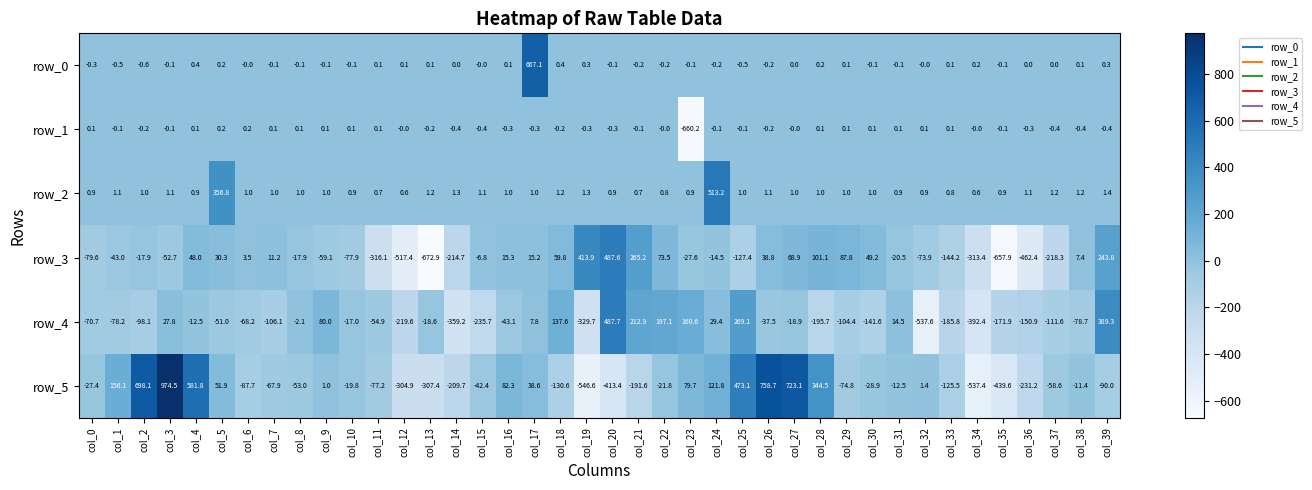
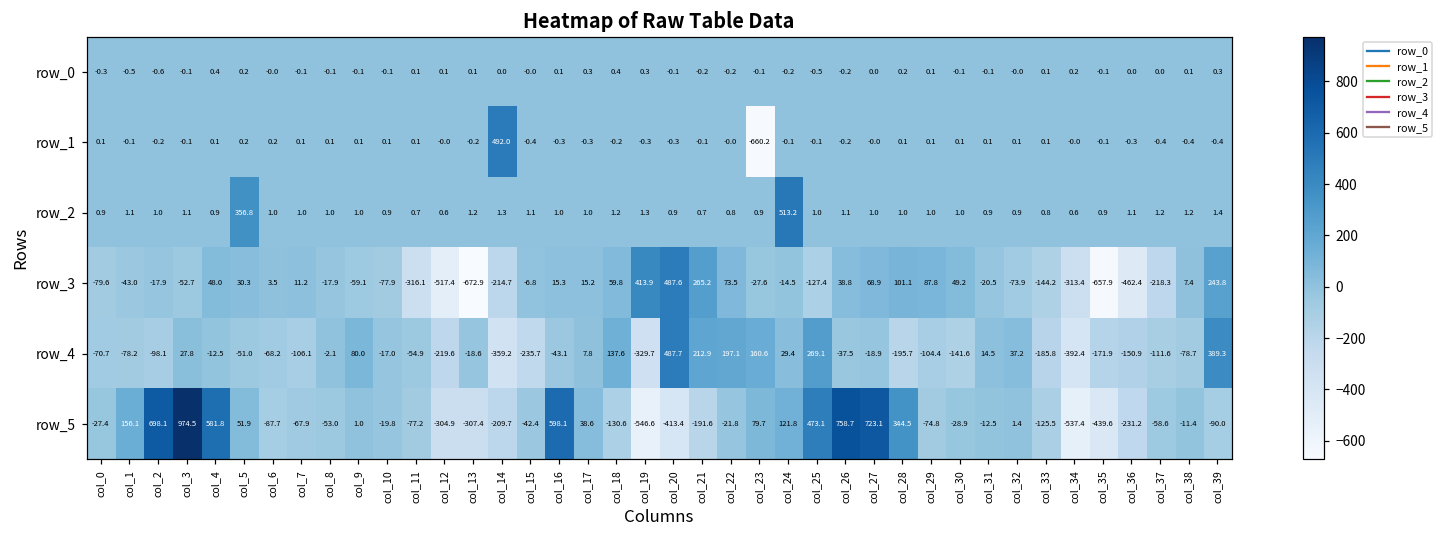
  {
    "row_0": {
      "col_0": -0.3,
      "col_1": -0.5,
      "col_2": -0.6,
      "col_3": -0.1,
      "col_4": 0.4,
      "col_5": 0.2,
      "col_6": -0.0,
      "col_7": -0.1,
      "col_8": -0.1,
      "col_9": -0.1,
      "col_10": -0.1,
      "col_11": 0.1,
      "col_12": 0.1,
      "col_13": 0.1,
      "col_14": 0.0,
      "col_15": -0.0,
      "col_16": 0.1,
-     "col_17": 667.1,
+     "col_17": 0.3,
      "col_18": 0.4,
      "col_19": 0.3,
      "col_20": -0.1,
      "col_21": -0.2,
      "col_22": -0.2,
      "col_23": -0.1,
      "col_24": -0.2,
      "col_25": -0.5,
      "col_26": -0.2,
      "col_27": 0.0,
      "col_28": 0.2,
      "col_29": 0.1,
      "col_30": -0.1,
      "col_31": -0.1,
      "col_32": -0.0,
      "col_33": 0.1,
      "col_34": 0.2,
      "col_35": -0.1,
      "col_36": 0.0,
      "col_37": 0.0,
      "col_38": 0.1,
      "col_39": 0.3
    },
    "row_1": {
      "col_0": 0.1,
      "col_1": -0.1,
      "col_2": -0.2,
      "col_3": -0.1,
      "col_4": 0.1,
      "col_5": 0.2,
      "col_6": 0.2,
      "col_7": 0.1,
      "col_8": 0.1,
      "col_9": 0.1,
      "col_10": 0.1,
      "col_11": 0.1,
      "col_12": -0.0,
      "col_13": -0.2,
-     "col_14": -0.4,
+     "col_14": 492.0,
      "col_15": -0.4,
      "col_16": -0.3,
      "col_17": -0.3,
      "col_18": -0.2,
      "col_19": -0.3,
      "col_20": -0.3,
      "col_21": -0.1,
      "col_22": -0.0,
      "col_23": -660.2,
      "col_24": -0.1,
      "col_25": -0.1,
      "col_26": -0.2,
      "col_27": -0.0,
      "col_28": 0.1,
      "col_29": 0.1,
      "col_30": 0.1,
      "col_31": 0.1,
      "col_32": 0.1,
      "col_33": 0.1,
      "col_34": -0.0,
      "col_35": -0.1,
      "col_36": -0.3,
      "col_37": -0.4,
      "col_38": -0.4,
      "col_39": -0.4
    },
    "row_4": {
      "col_0": -70.7,
      "col_1": -78.2,
      "col_2": -98.1,
      "col_3": 27.8,
      "col_4": -12.5,
      "col_5": -51.0,
      "col_6": -68.2,
      "col_7": -106.1,
      "col_8": -2.1,
      "col_9": 80.0,
      "col_10": -17.0,
      "col_11": -54.9,
      "col_12": -219.6,
      "col_13": -18.6,
      "col_14": -359.2,
      "col_15": -235.7,
      "col_16": -43.1,
      "col_17": 7.8,
      "col_18": 137.6,
      "col_19": -329.7,
      "col_20": 487.7,
      "col_21": 212.9,
      "col_22": 197.1,
      "col_23": 160.6,
      "col_24": 29.4,
      "col_25": 269.1,
      "col_26": -37.5,
      "col_27": -18.9,
      "col_28": -195.7,
      "col_29": -104.4,
      "col_30": -141.6,
      "col_31": 14.5,
-     "col_32": -537.6,
+     "col_32": 37.2,
      "col_33": -185.8,
      "col_34": -392.4,
      "col_35": -171.9,
      "col_36": -150.9,
      "col_37": -111.6,
      "col_38": -78.7,
      "col_39": 389.3
    },
    "row_5": {
      "col_0": -27.4,
      "col_1": 156.1,
      "col_2": 698.1,
      "col_3": 974.5,
      "col_4": 581.8,
      "col_5": 51.9,
      "col_6": -87.7,
      "col_7": -67.9,
      "col_8": -53.0,
      "col_9": 1.0,
      "col_10": -19.8,
      "col_11": -77.2,
      "col_12": -304.9,
      "col_13": -307.4,
      "col_14": -209.7,
      "col_15": -42.4,
-     "col_16": 82.3,
+     "col_16": 598.1,
      "col_17": 38.6,
      "col_18": -130.6,
      "col_19": -546.6,
      "col_20": -413.4,
      "col_21": -191.6,
      "col_22": -21.8,
      "col_23": 79.7,
      "col_24": 121.8,
      "col_25": 473.1,
      "col_26": 758.7,
      "col_27": 723.1,
      "col_28": 344.5,
      "col_29": -74.8,
      "col_30": -28.9,
      "col_31": -12.5,
      "col_32": 1.4,
      "col_33": -125.5,
      "col_34": -537.4,
      "col_35": -439.6,
      "col_36": -231.2,
      "col_37": -58.6,
      "col_38": -11.4,
      "col_39": -90.0
    }
  }
